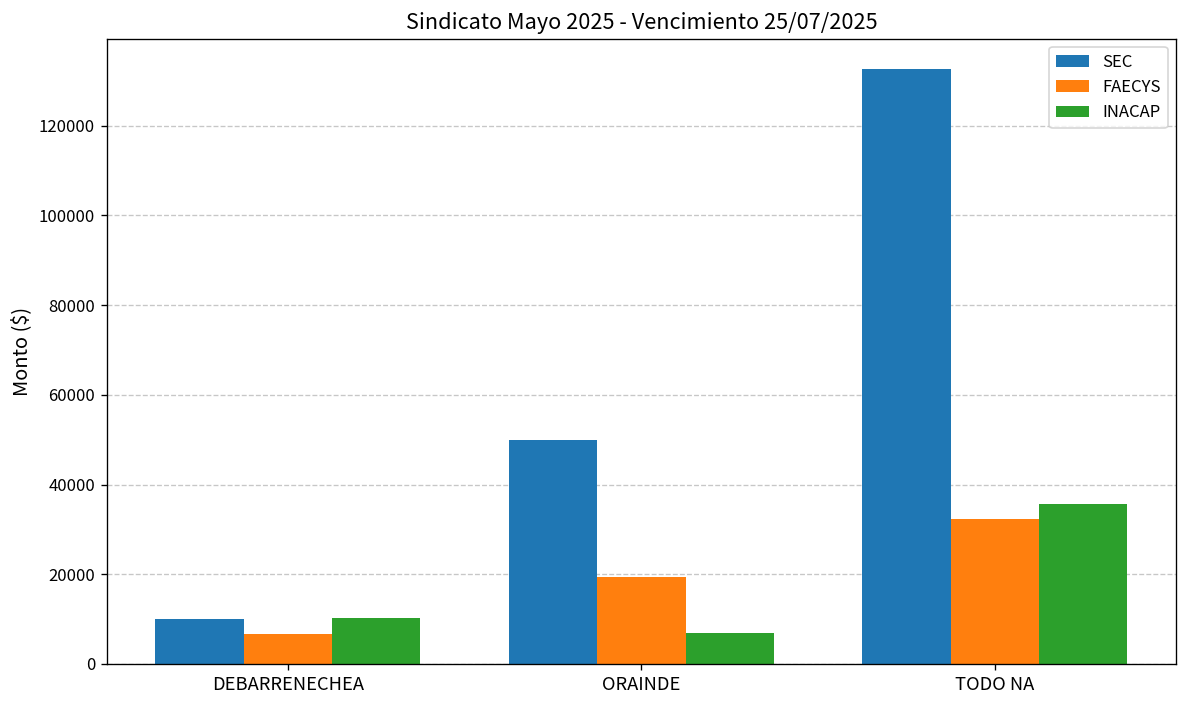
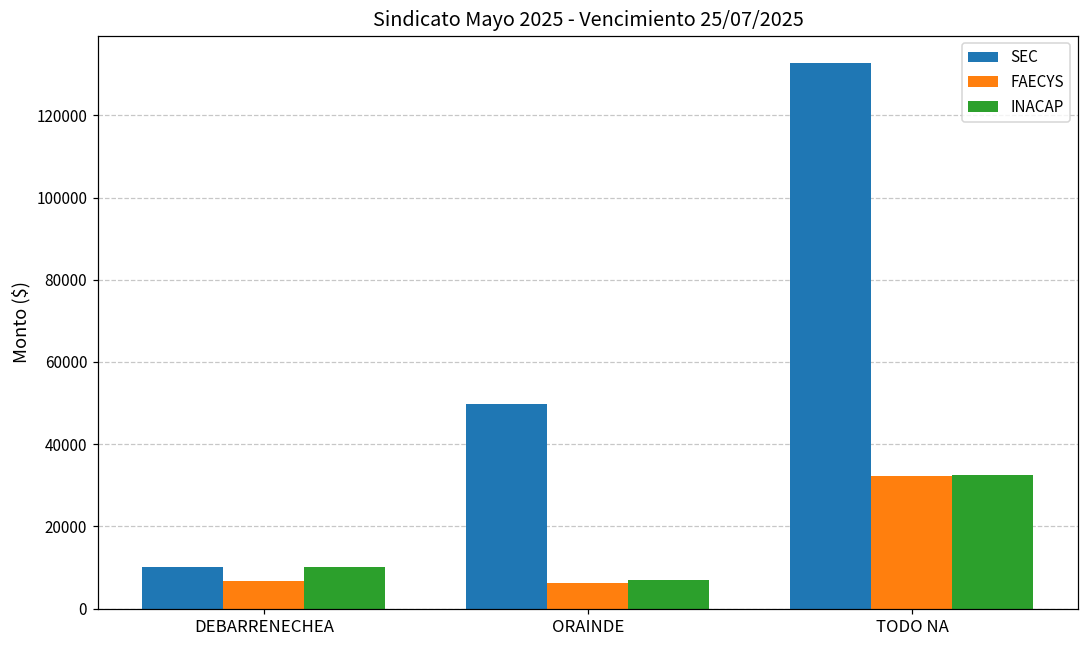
  {
    "SEC": {
      "DEBARRENECHEA": 10000,
      "ORAINDE": 50000,
      "TODO NA": 133000
    },
    "FAECYS": {
      "DEBARRENECHEA": 7000,
-     "ORAINDE": 19000,
+     "ORAINDE": 6000,
      "TODO NA": 32000
    },
    "INACAP": {
      "DEBARRENECHEA": 10000,
      "ORAINDE": 7000,
-     "TODO NA": 36000
+     "TODO NA": 33000
    }
  }
